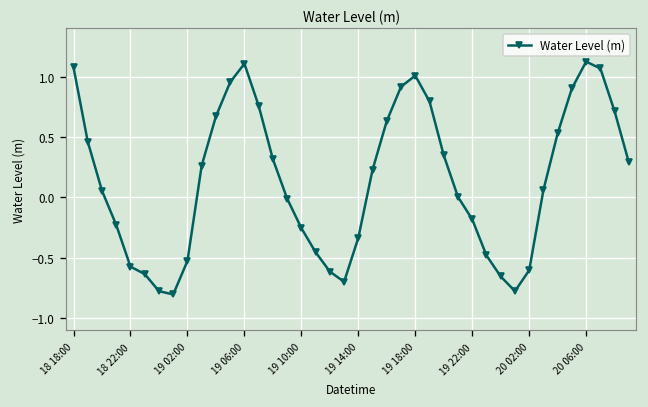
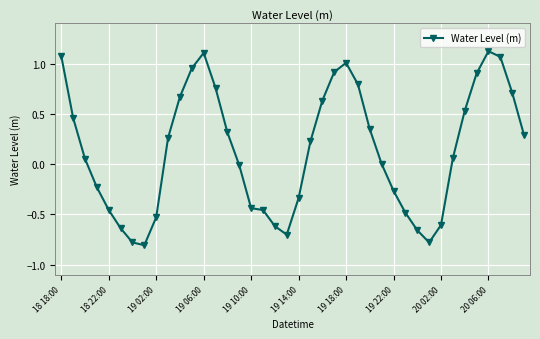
  {
    "18 18:00": 1.08,
-   "18 22:00": -0.58,
+   "18 22:00": -0.46,
    "19 02:00": -0.53,
    "19 06:00": 1.11,
-   "19 10:00": -0.26,
+   "19 10:00": -0.44,
    "19 14:00": -0.34,
    "19 18:00": 1.01,
-   "19 22:00": -0.18,
+   "19 22:00": -0.26,
    "20 02:00": -0.61,
    "20 06:00": 1.12
  }
